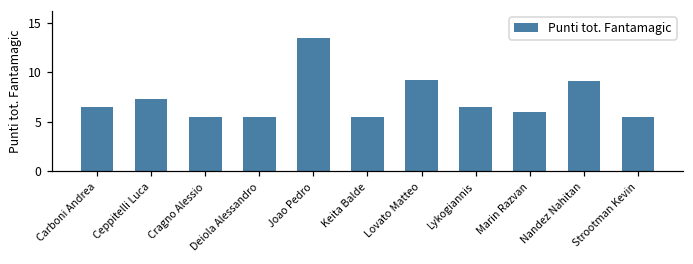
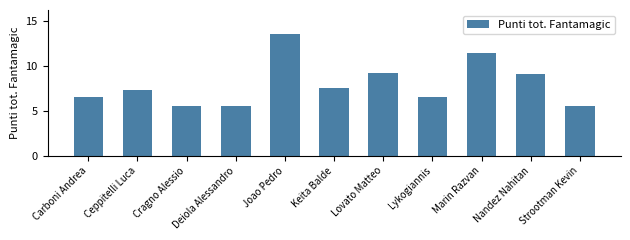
  {
    "Carboni Andrea": 7,
    "Ceppitelli Luca": 7,
    "Cragno Alessio": 6,
    "Deiola Alessandro": 6,
    "Joao Pedro": 14,
-   "Keita Balde": 6,
+   "Keita Balde": 8,
    "Lovato Matteo": 9,
    "Lykogiannis": 7,
-   "Marin Razvan": 6,
+   "Marin Razvan": 11,
    "Nandez Nahitan": 9,
    "Strootman Kevin": 6
  }
